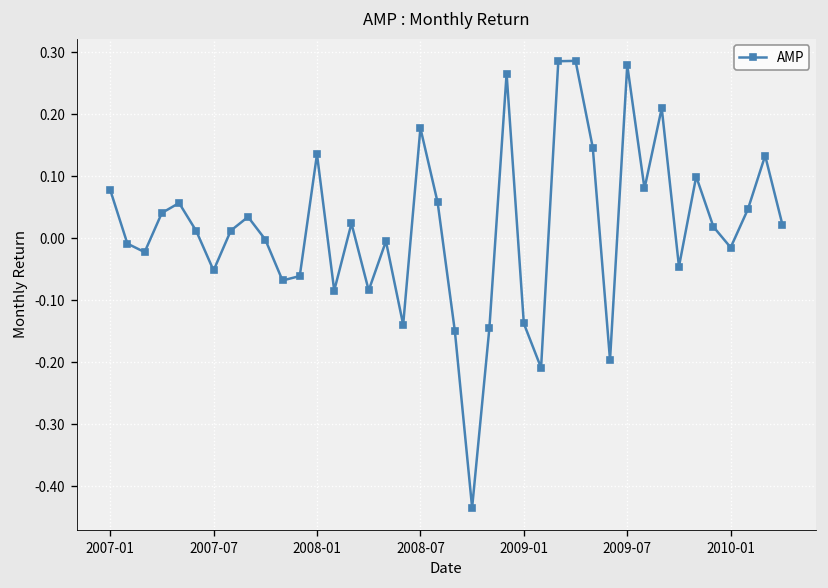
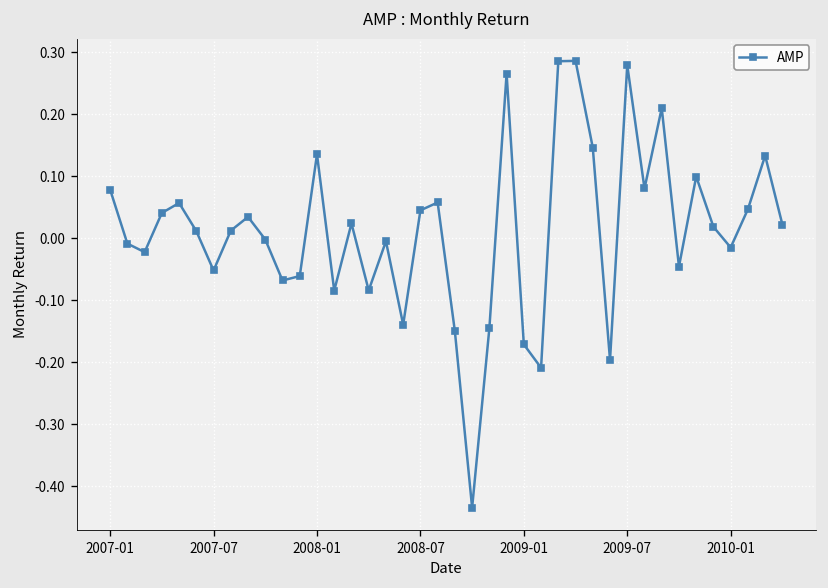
  {
    "2007-01": 0.08,
    "2007-07": -0.05,
    "2008-01": 0.14,
-   "2008-07": 0.18,
-   "2009-01": -0.14,
+   "2008-07": 0.04,
+   "2009-01": -0.17,
    "2009-07": 0.28,
    "2010-01": -0.01
  }
